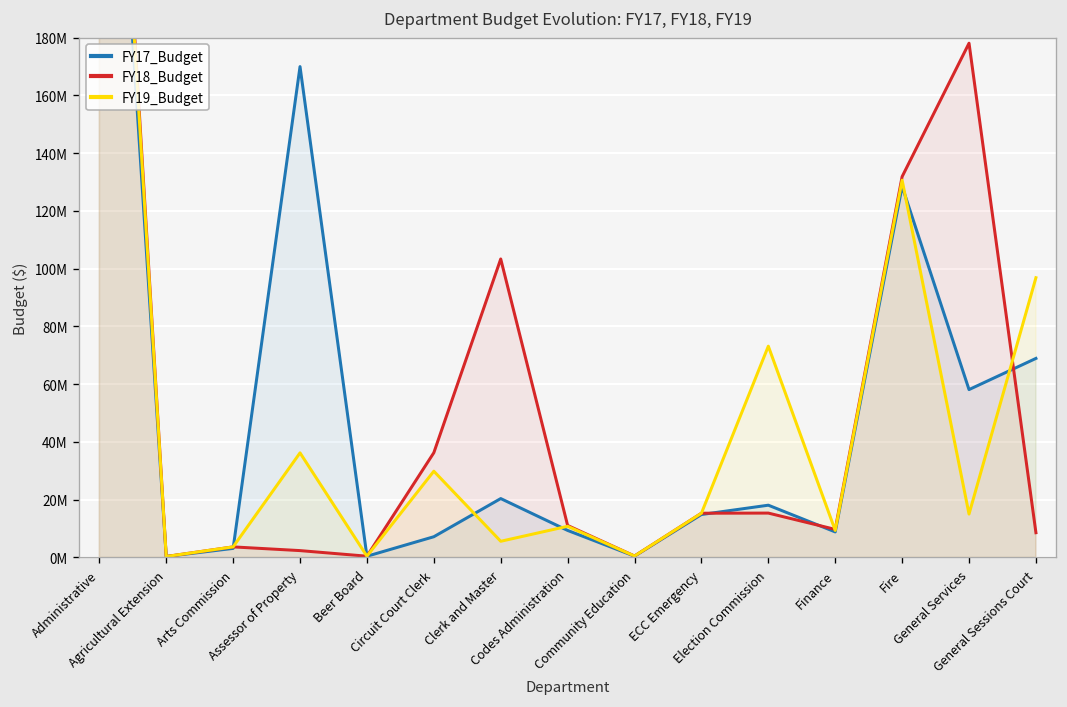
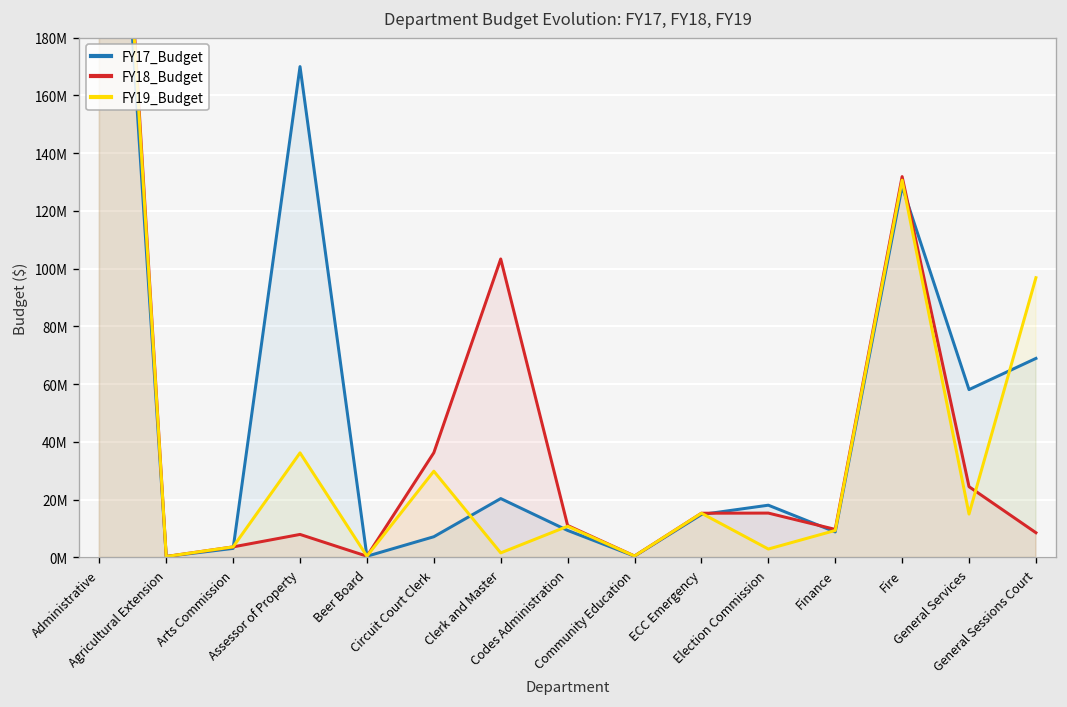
  {
    "FY17_Budget": {
      "Assessor of Property": 170000000,
      "Circuit Court Clerk": 7000000,
      "Clerk and Master": 20000000,
      "Codes Administration": 9000000,
      "Election Commission": 18000000,
      "Fire": 128000000,
      "General Services": 58000000,
      "General Sessions Court": 69000000
    },
    "FY18_Budget": {
-     "Assessor of Property": 2000000,
+     "Assessor of Property": 8000000,
      "Circuit Court Clerk": 36000000,
      "Clerk and Master": 103000000,
      "Election Commission": 15000000,
      "Fire": 132000000,
-     "General Services": 178000000,
+     "General Services": 24000000,
      "General Sessions Court": 9000000
    },
    "FY19_Budget": {
      "Assessor of Property": 36000000,
      "Circuit Court Clerk": 30000000,
-     "Clerk and Master": 6000000,
-     "Election Commission": 73000000,
+     "Clerk and Master": 2000000,
+     "Election Commission": 3000000,
      "Fire": 131000000,
      "General Services": 15000000,
      "General Sessions Court": 97000000
    }
  }
